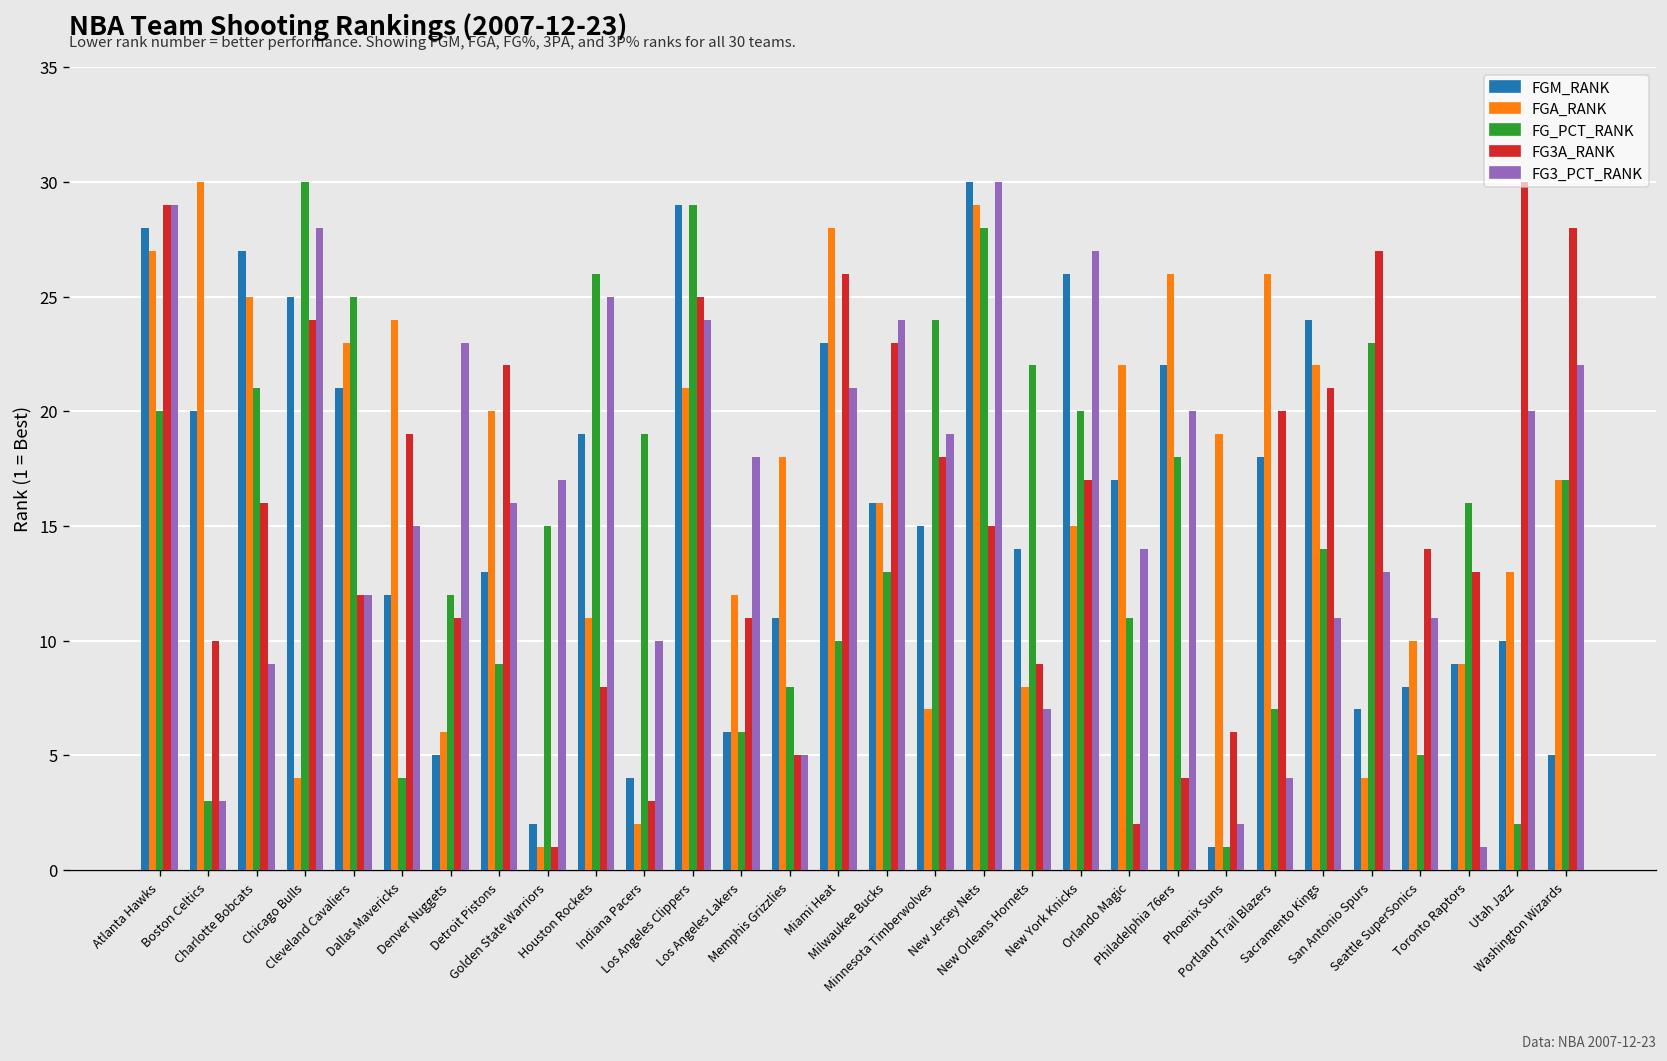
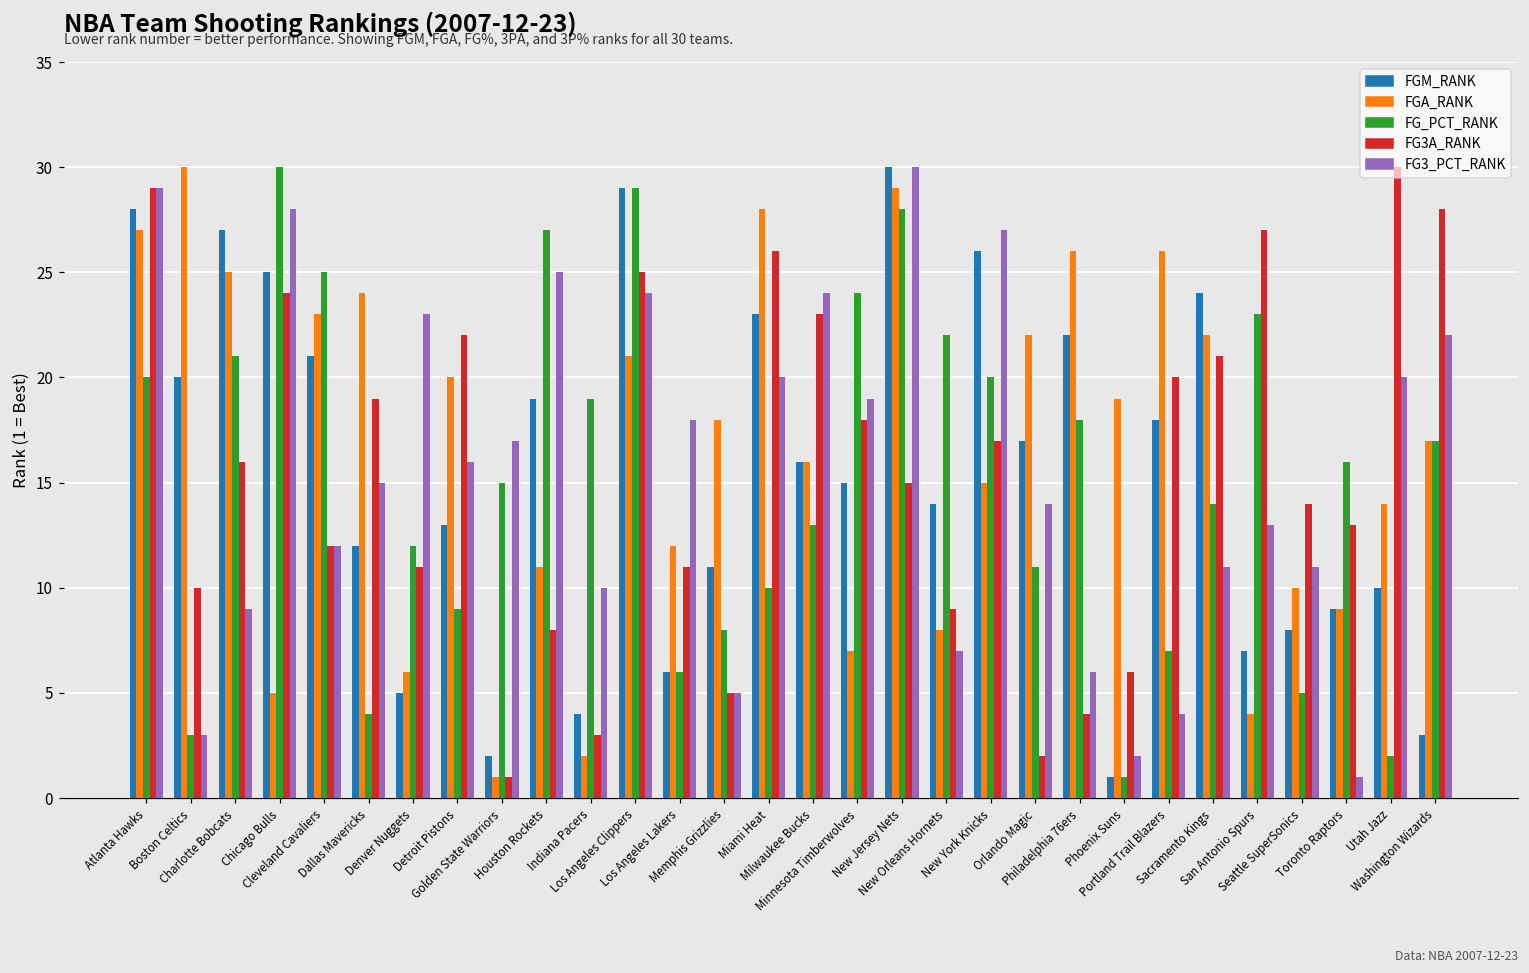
  {
    "FGM_RANK": {
      "Atlanta Hawks": 28,
      "Boston Celtics": 20,
      "Charlotte Bobcats": 27,
      "Chicago Bulls": 25,
      "Cleveland Cavaliers": 21,
      "Dallas Mavericks": 12,
      "Denver Nuggets": 5,
      "Detroit Pistons": 13,
      "Golden State Warriors": 2,
      "Houston Rockets": 19,
      "Indiana Pacers": 4,
      "Los Angeles Clippers": 29,
      "Los Angeles Lakers": 6,
      "Memphis Grizzlies": 11,
      "Miami Heat": 23,
      "Milwaukee Bucks": 16,
      "Minnesota Timberwolves": 15,
      "New Jersey Nets": 30,
      "New Orleans Hornets": 14,
      "New York Knicks": 26,
      "Orlando Magic": 17,
      "Philadelphia 76ers": 22,
      "Phoenix Suns": 1,
      "Portland Trail Blazers": 18,
      "Sacramento Kings": 24,
      "San Antonio Spurs": 7,
      "Seattle SuperSonics": 8,
      "Toronto Raptors": 9,
      "Utah Jazz": 10,
-     "Washington Wizards": 5
+     "Washington Wizards": 3
    },
    "FGA_RANK": {
      "Atlanta Hawks": 27,
      "Boston Celtics": 30,
      "Charlotte Bobcats": 25,
-     "Chicago Bulls": 4,
+     "Chicago Bulls": 5,
      "Cleveland Cavaliers": 23,
      "Dallas Mavericks": 24,
      "Denver Nuggets": 6,
      "Detroit Pistons": 20,
      "Golden State Warriors": 1,
      "Houston Rockets": 11,
      "Indiana Pacers": 2,
      "Los Angeles Clippers": 21,
      "Los Angeles Lakers": 12,
      "Memphis Grizzlies": 18,
      "Miami Heat": 28,
      "Milwaukee Bucks": 16,
      "Minnesota Timberwolves": 7,
      "New Jersey Nets": 29,
      "New Orleans Hornets": 8,
      "New York Knicks": 15,
      "Orlando Magic": 22,
      "Philadelphia 76ers": 26,
      "Phoenix Suns": 19,
      "Portland Trail Blazers": 26,
      "Sacramento Kings": 22,
      "San Antonio Spurs": 4,
      "Seattle SuperSonics": 10,
      "Toronto Raptors": 9,
-     "Utah Jazz": 13,
+     "Utah Jazz": 14,
      "Washington Wizards": 17
    },
    "FG_PCT_RANK": {
      "Atlanta Hawks": 20,
      "Boston Celtics": 3,
      "Charlotte Bobcats": 21,
      "Chicago Bulls": 30,
      "Cleveland Cavaliers": 25,
      "Dallas Mavericks": 4,
      "Denver Nuggets": 12,
      "Detroit Pistons": 9,
      "Golden State Warriors": 15,
-     "Houston Rockets": 26,
+     "Houston Rockets": 27,
      "Indiana Pacers": 19,
      "Los Angeles Clippers": 29,
      "Los Angeles Lakers": 6,
      "Memphis Grizzlies": 8,
      "Miami Heat": 10,
      "Milwaukee Bucks": 13,
      "Minnesota Timberwolves": 24,
      "New Jersey Nets": 28,
      "New Orleans Hornets": 22,
      "New York Knicks": 20,
      "Orlando Magic": 11,
      "Philadelphia 76ers": 18,
      "Phoenix Suns": 1,
      "Portland Trail Blazers": 7,
      "Sacramento Kings": 14,
      "San Antonio Spurs": 23,
      "Seattle SuperSonics": 5,
      "Toronto Raptors": 16,
      "Utah Jazz": 2,
      "Washington Wizards": 17
    },
    "FG3A_RANK": {
      "Atlanta Hawks": 29,
      "Boston Celtics": 10,
      "Charlotte Bobcats": 16,
      "Chicago Bulls": 24,
      "Cleveland Cavaliers": 12,
      "Dallas Mavericks": 19,
      "Denver Nuggets": 11,
      "Detroit Pistons": 22,
      "Golden State Warriors": 1,
      "Houston Rockets": 8,
      "Indiana Pacers": 3,
      "Los Angeles Clippers": 25,
      "Los Angeles Lakers": 11,
      "Memphis Grizzlies": 5,
      "Miami Heat": 26,
      "Milwaukee Bucks": 23,
      "Minnesota Timberwolves": 18,
      "New Jersey Nets": 15,
      "New Orleans Hornets": 9,
      "New York Knicks": 17,
      "Orlando Magic": 2,
      "Philadelphia 76ers": 4,
      "Phoenix Suns": 6,
      "Portland Trail Blazers": 20,
      "Sacramento Kings": 21,
      "San Antonio Spurs": 27,
      "Seattle SuperSonics": 14,
      "Toronto Raptors": 13,
      "Washington Wizards": 28
    },
    "FG3_PCT_RANK": {
      "Atlanta Hawks": 29,
      "Boston Celtics": 3,
      "Charlotte Bobcats": 9,
      "Chicago Bulls": 28,
      "Cleveland Cavaliers": 12,
      "Dallas Mavericks": 15,
      "Denver Nuggets": 23,
      "Detroit Pistons": 16,
      "Golden State Warriors": 17,
      "Houston Rockets": 25,
      "Indiana Pacers": 10,
      "Los Angeles Clippers": 24,
      "Los Angeles Lakers": 18,
      "Memphis Grizzlies": 5,
-     "Miami Heat": 21,
+     "Miami Heat": 20,
      "Milwaukee Bucks": 24,
      "Minnesota Timberwolves": 19,
      "New Jersey Nets": 30,
      "New Orleans Hornets": 7,
      "New York Knicks": 27,
      "Orlando Magic": 14,
-     "Philadelphia 76ers": 20,
+     "Philadelphia 76ers": 6,
      "Phoenix Suns": 2,
      "Portland Trail Blazers": 4,
      "Sacramento Kings": 11,
      "San Antonio Spurs": 13,
      "Seattle SuperSonics": 11,
      "Toronto Raptors": 1,
      "Utah Jazz": 20,
      "Washington Wizards": 22
    }
  }
